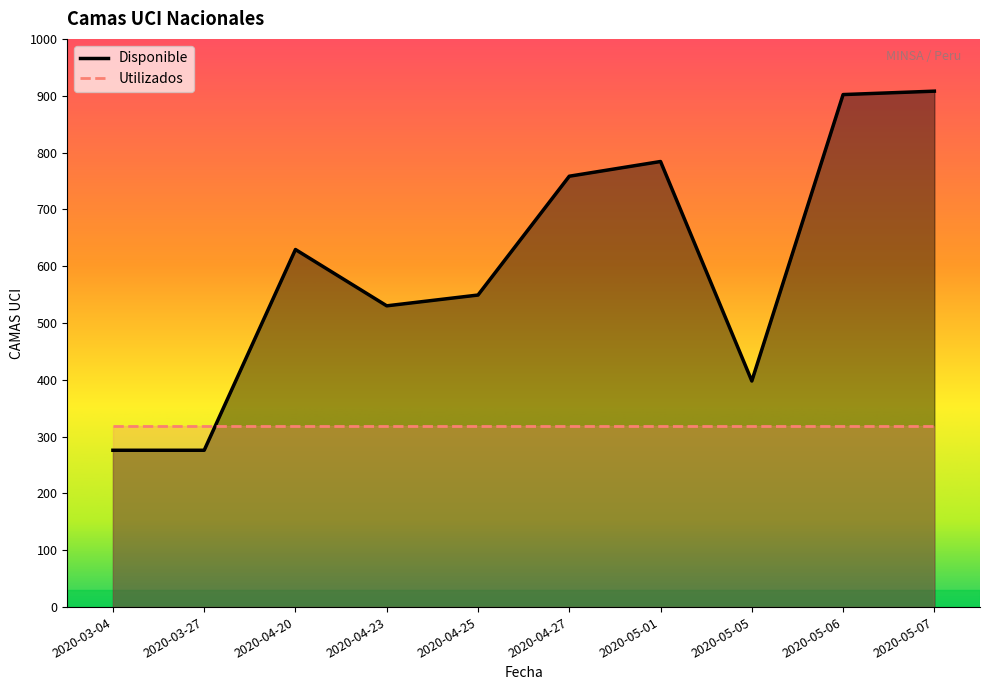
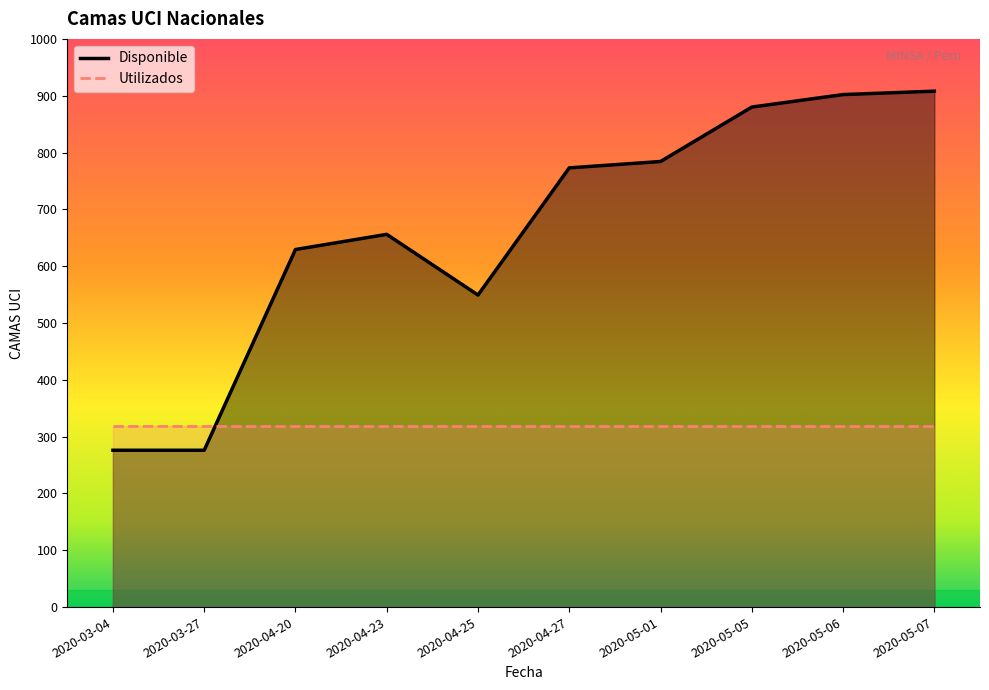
  {
    "Disponible": {
      "2020-03-04": 280,
      "2020-03-27": 280,
      "2020-04-20": 630,
-     "2020-04-23": 530,
+     "2020-04-23": 660,
      "2020-04-25": 550,
-     "2020-04-27": 760,
+     "2020-04-27": 770,
      "2020-05-01": 780,
-     "2020-05-05": 400,
+     "2020-05-05": 880,
      "2020-05-06": 900,
      "2020-05-07": 910
    },
    "Utilizados": {
      "2020-03-04": 320,
      "2020-03-27": 320,
      "2020-04-20": 320,
      "2020-04-23": 320,
      "2020-04-25": 320,
      "2020-04-27": 320,
      "2020-05-01": 320,
      "2020-05-05": 320,
      "2020-05-06": 320,
      "2020-05-07": 320
    }
  }
